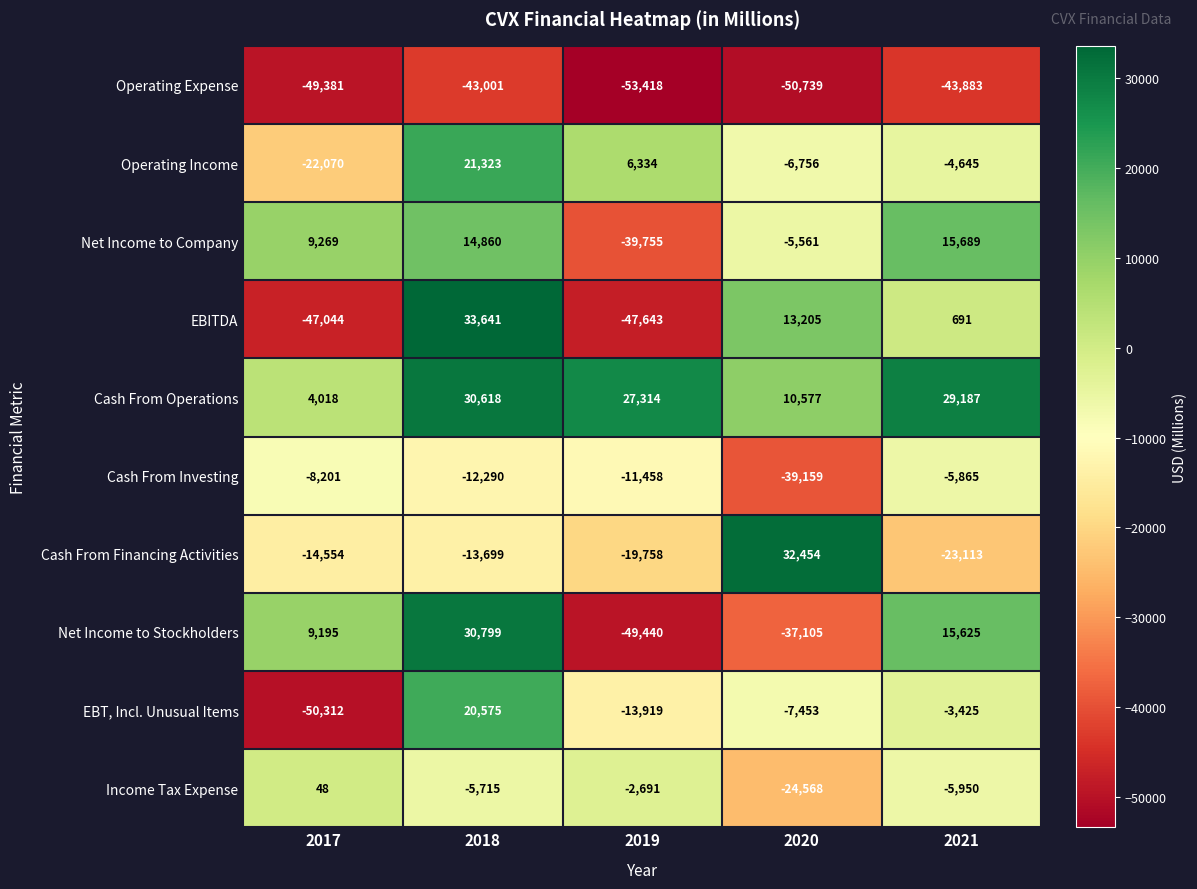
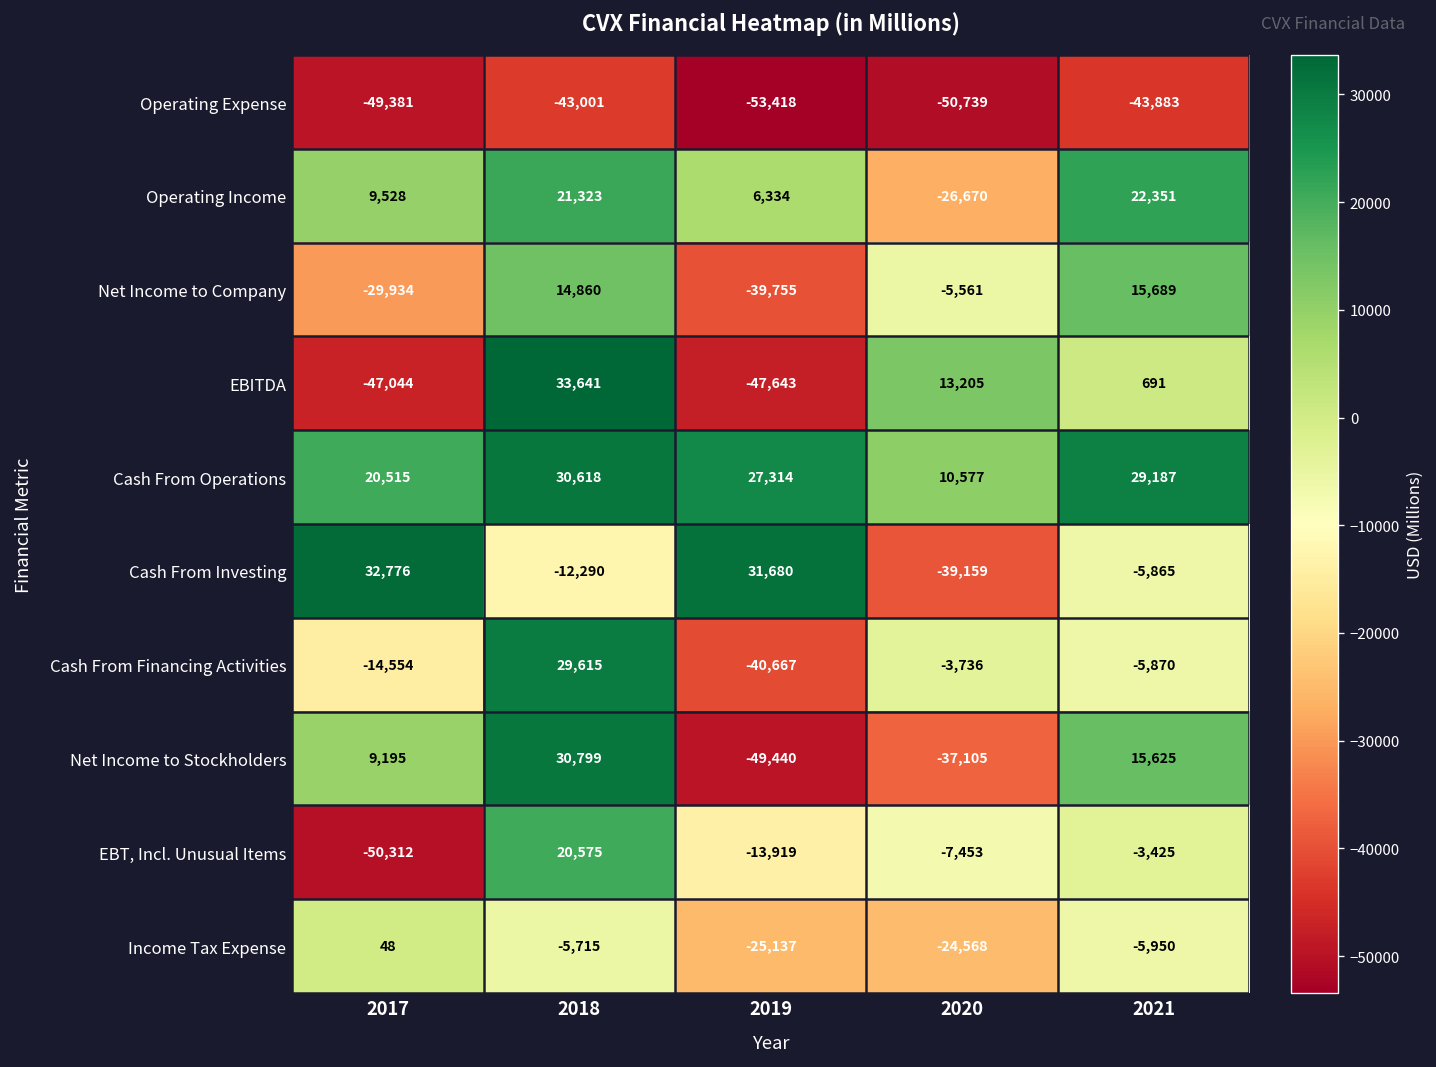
  {
    "Operating Expense": {
      "2017": "-49,381",
      "2018": "-43,001",
      "2019": "-53,418",
      "2020": "-50,739",
      "2021": "-43,883"
    },
    "Operating Income": {
-     "2017": "-22,070",
+     "2017": "9,528",
      "2018": "21,323",
      "2019": "6,334",
-     "2020": "-6,756",
-     "2021": "-4,645"
+     "2020": "-26,670",
+     "2021": "22,351"
    },
    "Net Income to Company": {
-     "2017": "9,269",
+     "2017": "-29,934",
      "2018": "14,860",
      "2019": "-39,755",
      "2020": "-5,561",
      "2021": "15,689"
    },
    "EBITDA": {
      "2017": "-47,044",
      "2018": "33,641",
      "2019": "-47,643",
      "2020": "13,205",
      "2021": "691"
    },
    "Cash From Operations": {
-     "2017": "4,018",
+     "2017": "20,515",
      "2018": "30,618",
      "2019": "27,314",
      "2020": "10,577",
      "2021": "29,187"
    },
    "Cash From Investing": {
-     "2017": "-8,201",
+     "2017": "32,776",
      "2018": "-12,290",
-     "2019": "-11,458",
+     "2019": "31,680",
      "2020": "-39,159",
      "2021": "-5,865"
    },
    "Cash From Financing Activities": {
      "2017": "-14,554",
-     "2018": "-13,699",
-     "2019": "-19,758",
-     "2020": "32,454",
-     "2021": "-23,113"
+     "2018": "29,615",
+     "2019": "-40,667",
+     "2020": "-3,736",
+     "2021": "-5,870"
    },
    "Net Income to Stockholders": {
      "2017": "9,195",
      "2018": "30,799",
      "2019": "-49,440",
      "2020": "-37,105",
      "2021": "15,625"
    },
    "EBT, Incl. Unusual Items": {
      "2017": "-50,312",
      "2018": "20,575",
      "2019": "-13,919",
      "2020": "-7,453",
      "2021": "-3,425"
    },
    "Income Tax Expense": {
      "2017": "48",
      "2018": "-5,715",
-     "2019": "-2,691",
+     "2019": "-25,137",
      "2020": "-24,568",
      "2021": "-5,950"
    }
  }
